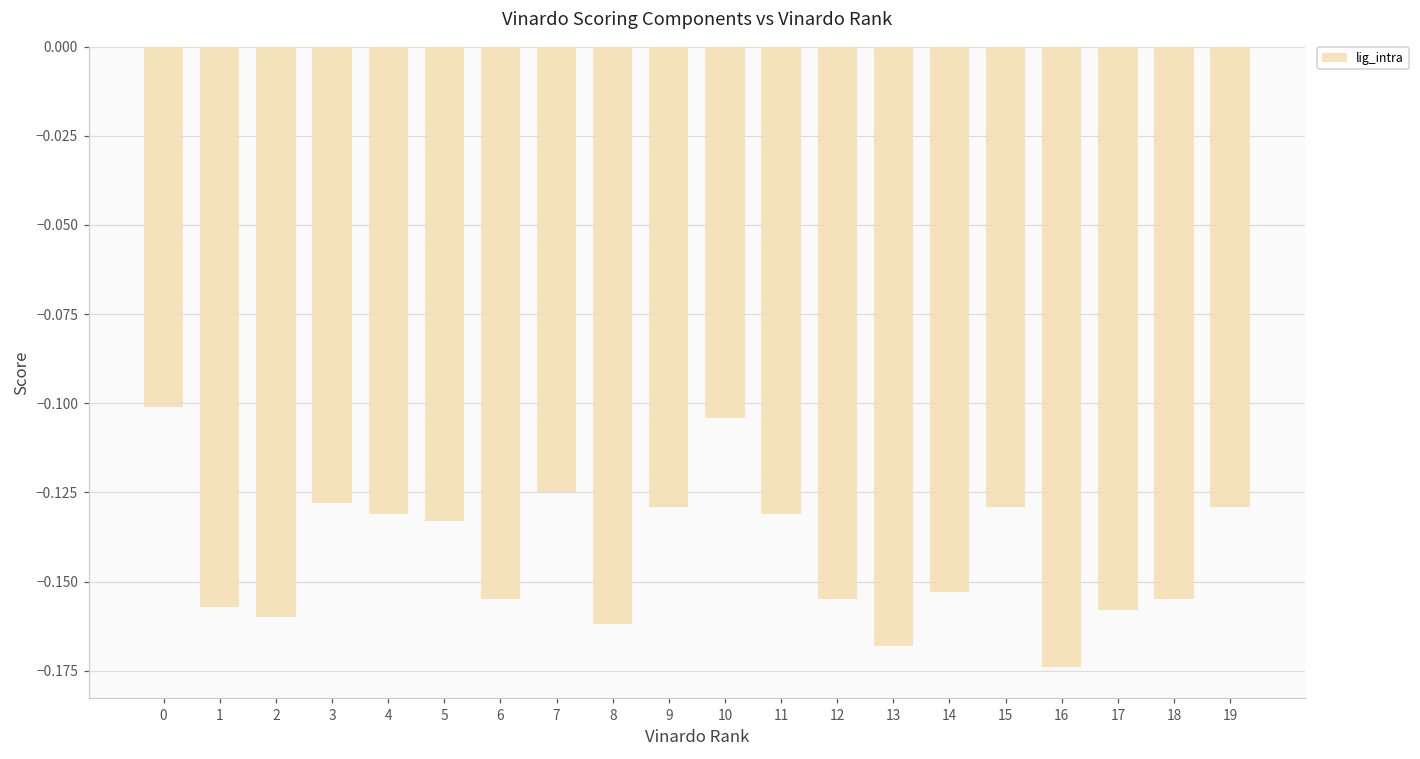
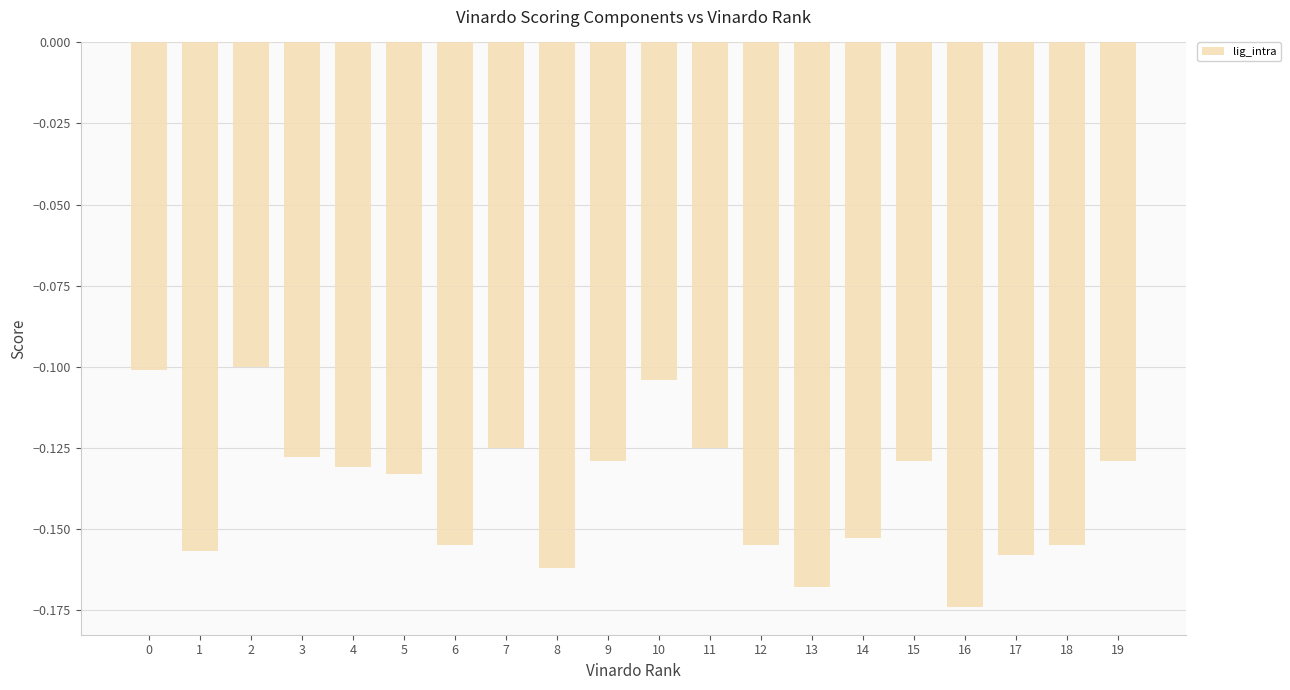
  {
    "0": -0.101,
    "1": -0.157,
-   "2": -0.16,
+   "2": -0.10,
    "3": -0.128,
    "4": -0.131,
    "5": -0.133,
    "6": -0.155,
    "7": -0.125,
    "8": -0.162,
    "9": -0.129,
    "10": -0.104,
-   "11": -0.131,
+   "11": -0.125,
    "12": -0.155,
    "13": -0.168,
    "14": -0.153,
    "15": -0.129,
    "16": -0.174,
    "17": -0.158,
    "18": -0.155,
    "19": -0.129
  }
